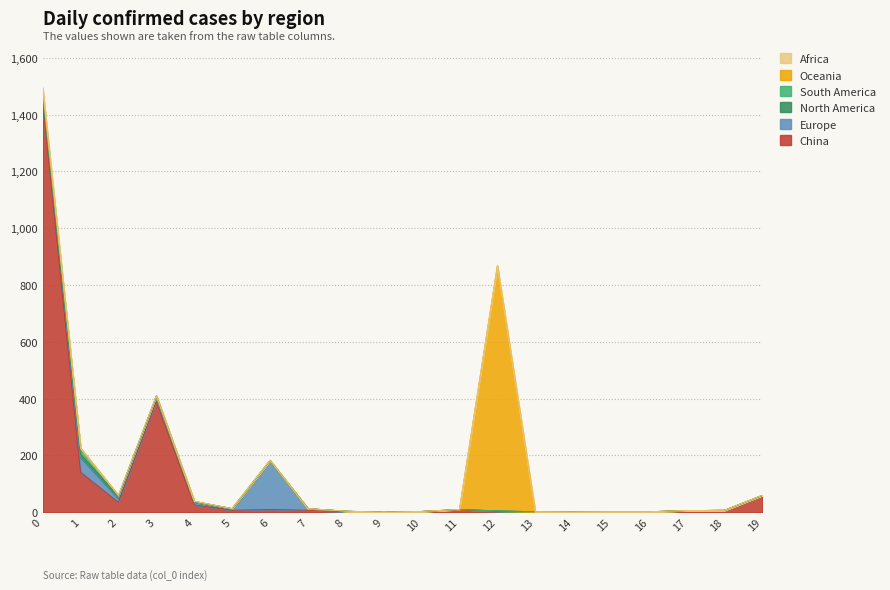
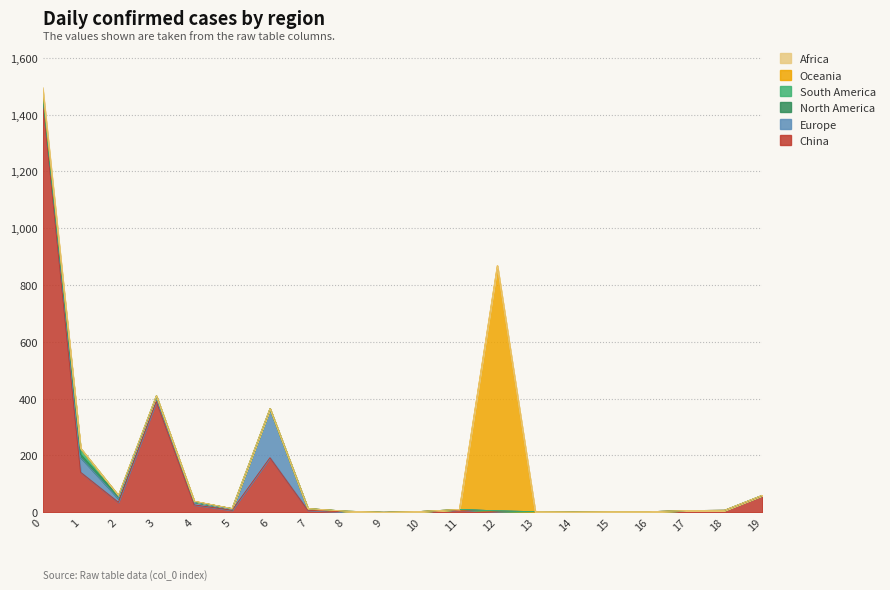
  {
    "China": {
      "0": "1,450",
      "1": "140",
      "2": "40",
      "3": "390",
      "4": "30",
-     "6": "10"
+     "6": "190"
    },
    "Europe": {
      "1": "50",
      "2": "10"
    }
  }
